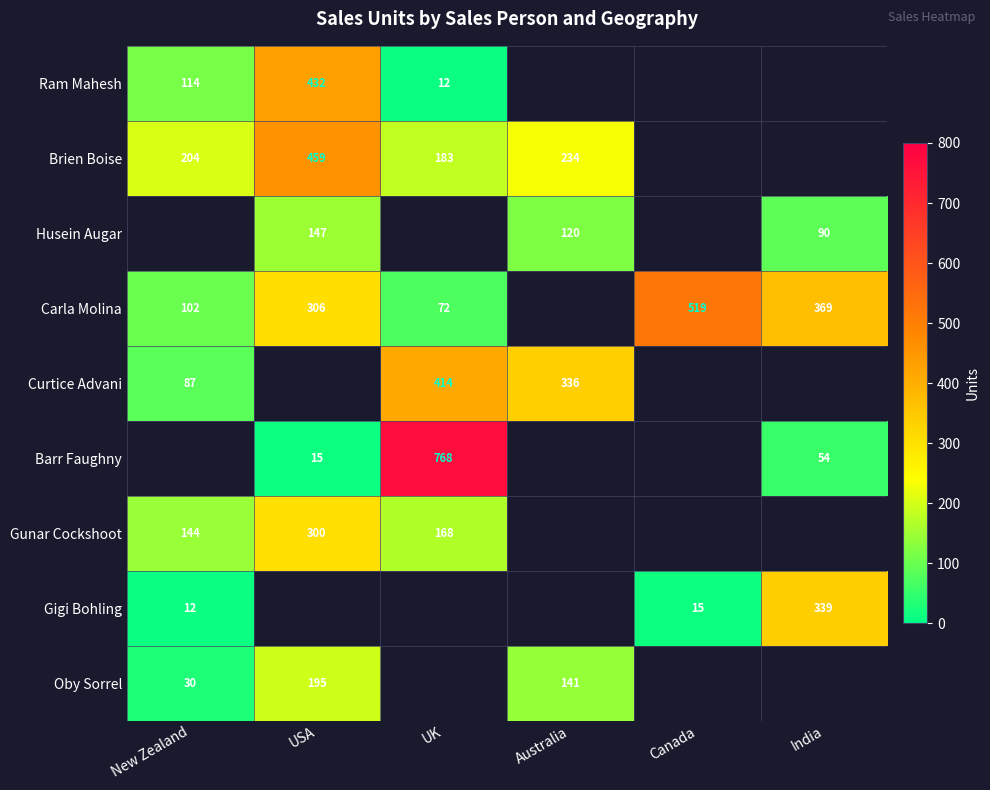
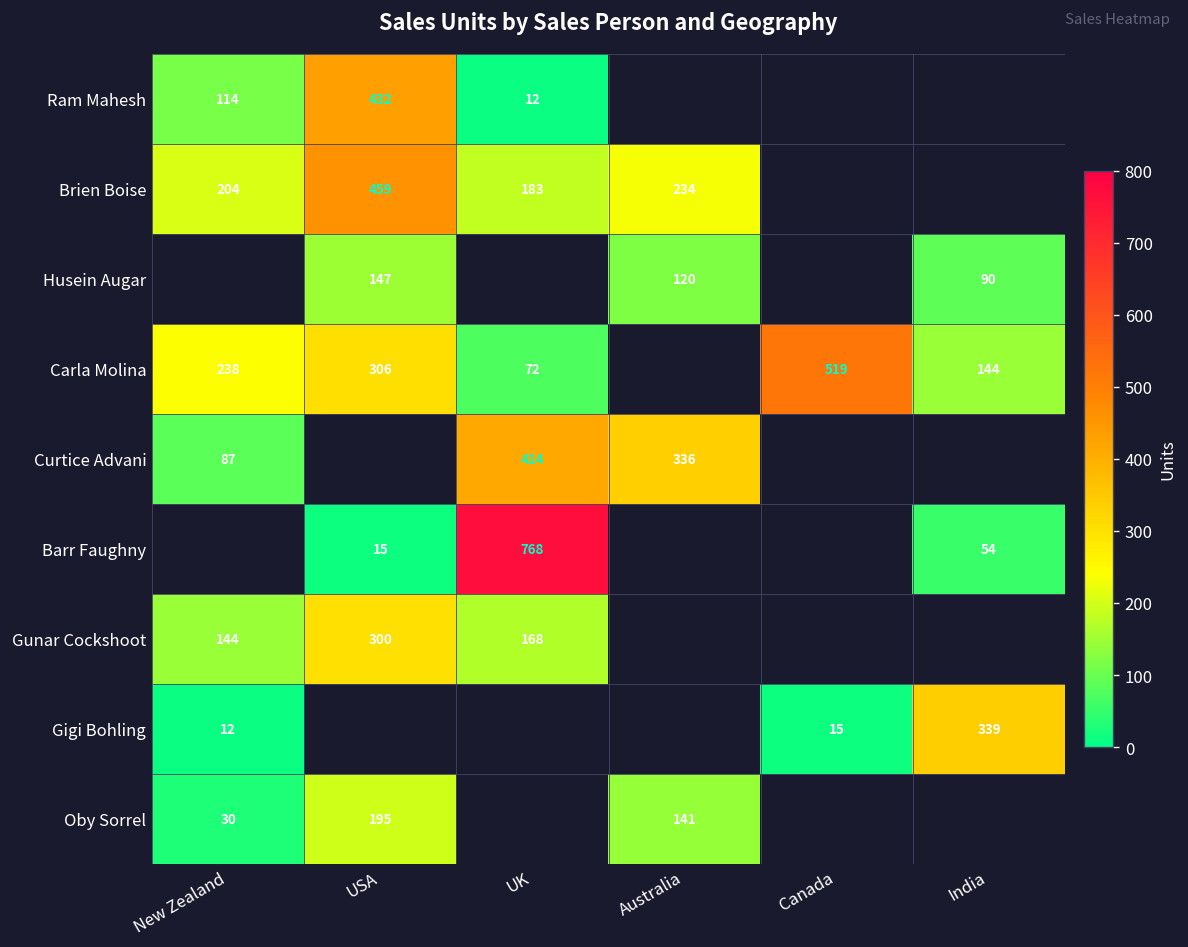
  {
    "Ram Mahesh": {
      "New Zealand": 114,
      "USA": 432,
      "UK": 12
    },
    "Brien Boise": {
      "New Zealand": 204,
      "USA": 459,
      "UK": 183,
      "Australia": 234
    },
    "Husein Augar": {
      "USA": 147,
      "Australia": 120,
      "India": 90
    },
    "Carla Molina": {
-     "New Zealand": 102,
+     "New Zealand": 238,
      "USA": 306,
      "UK": 72,
      "Canada": 519,
-     "India": 369
+     "India": 144
    },
    "Curtice Advani": {
      "New Zealand": 87,
      "UK": 414,
      "Australia": 336
    },
    "Barr Faughny": {
      "USA": 15,
      "UK": 768,
      "India": 54
    },
    "Gunar Cockshoot": {
      "New Zealand": 144,
      "USA": 300,
      "UK": 168
    },
    "Gigi Bohling": {
      "New Zealand": 12,
      "Canada": 15,
      "India": 339
    },
    "Oby Sorrel": {
      "New Zealand": 30,
      "USA": 195,
      "Australia": 141
    }
  }
